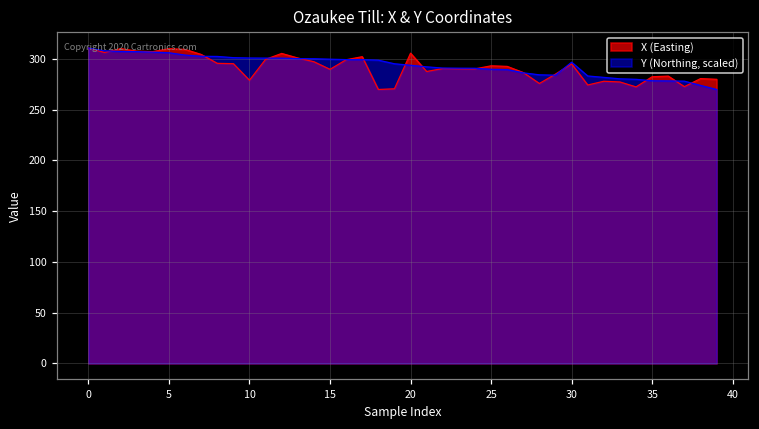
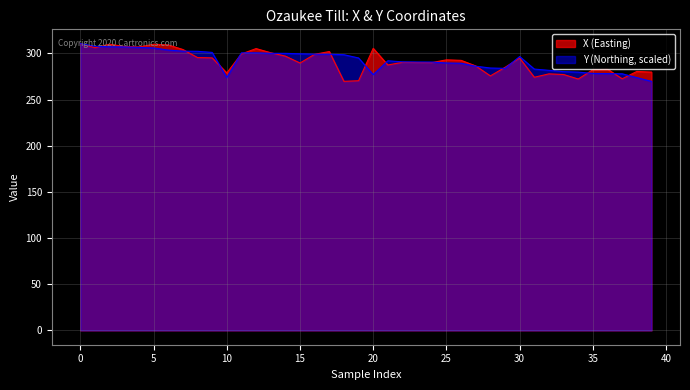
  {
    "X (Easting)": {
      "10": 280,
      "15": 290,
      "20": 310,
      "25": 290,
      "35": 280
    },
    "Y (Northing, scaled)": {
-     "10": 300,
+     "10": 270,
      "15": 300,
-     "20": 290,
+     "20": 280,
      "25": 290,
      "35": 280
    }
  }
